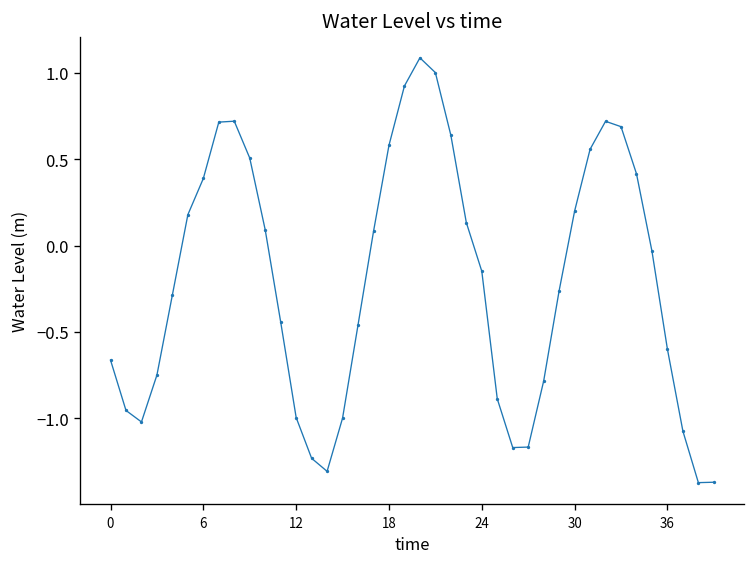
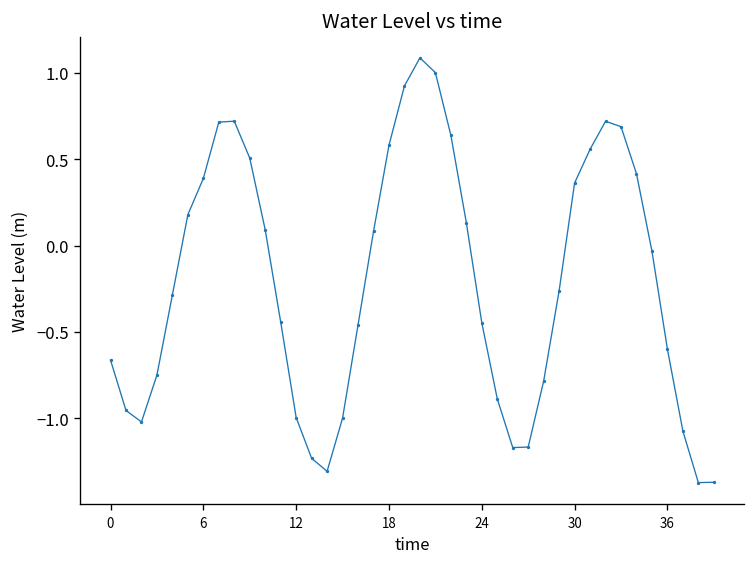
  {
    "0": -0.66,
    "6": 0.39,
    "12": -1.00,
    "18": 0.58,
-   "24": -0.15,
-   "30": 0.20,
+   "24": -0.45,
+   "30": 0.36,
    "36": -0.60
  }
